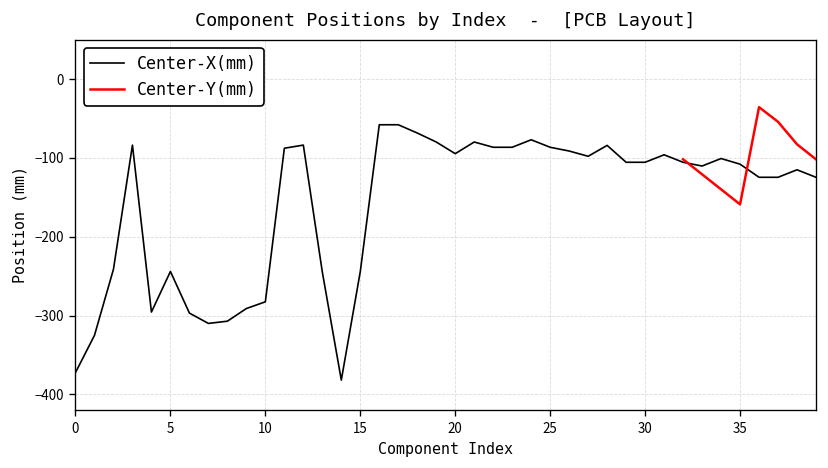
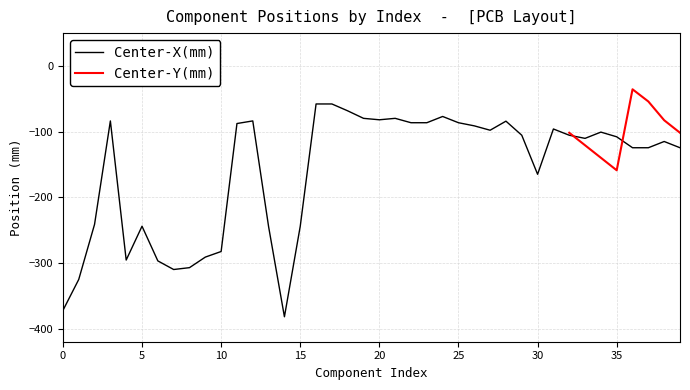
  {
    "Center-X(mm)": {
      "0": -370,
      "5": -240,
      "10": -280,
      "15": -240,
-     "20": -90,
+     "20": -80,
      "25": -90,
-     "30": -110,
+     "30": -160,
      "35": -110
    },
    "Center-Y(mm)": {
      "35": -160
    }
  }
